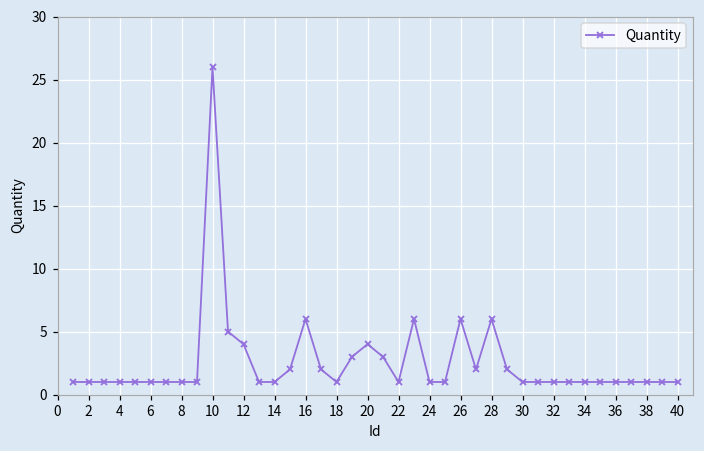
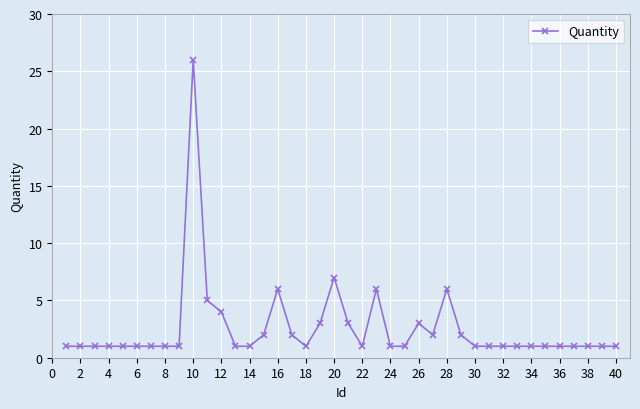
  {
    "2": 1,
    "4": 1,
    "6": 1,
    "8": 1,
    "10": 26,
    "12": 4,
    "14": 1,
    "16": 6,
    "18": 1,
-   "20": 4,
+   "20": 7,
    "22": 1,
    "24": 1,
-   "26": 6,
+   "26": 3,
    "28": 6,
    "30": 1,
    "32": 1,
    "34": 1,
    "36": 1,
    "38": 1,
    "40": 1
  }
